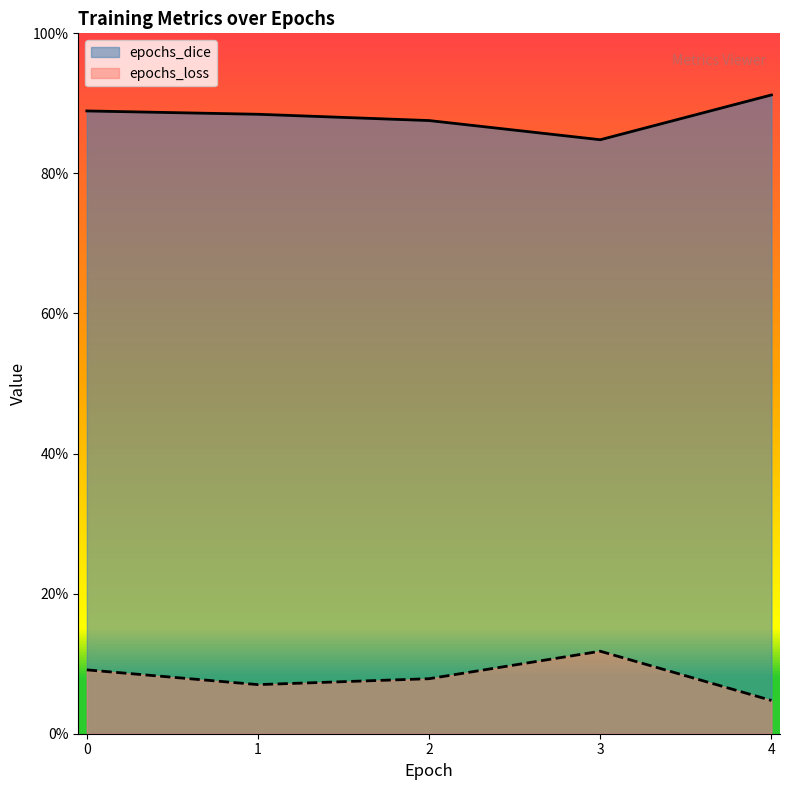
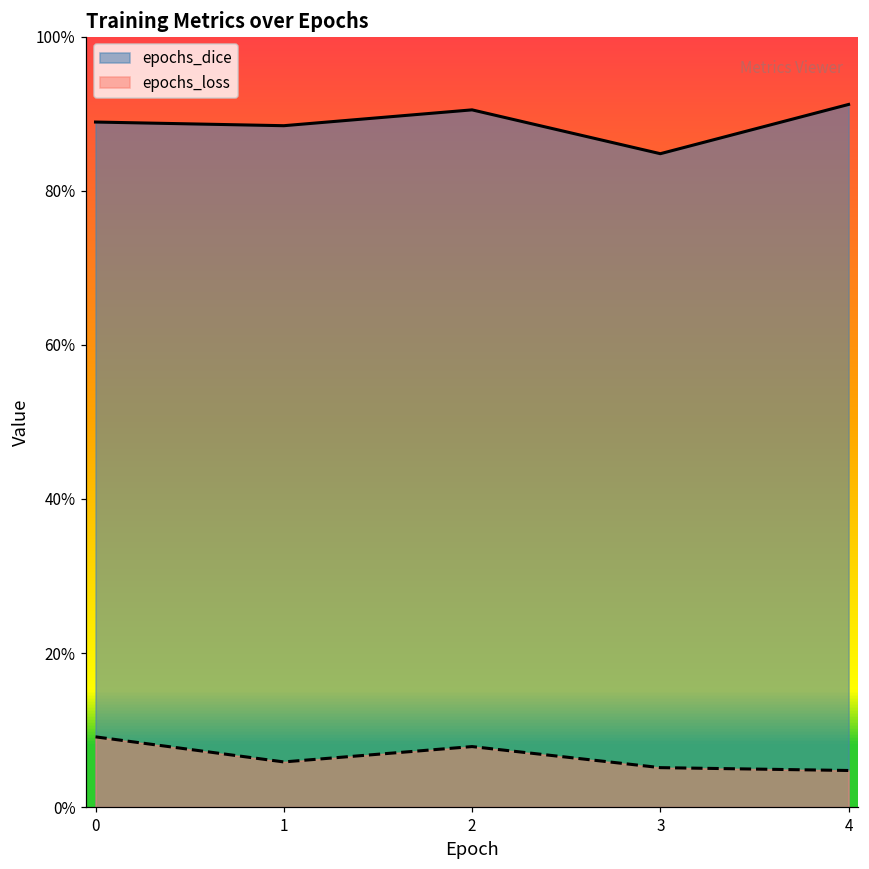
  {
    "epochs_dice": {
      "0": "89%",
      "1": "88%",
-     "2": "88%",
+     "2": "90%",
      "3": "85%",
      "4": "91%"
    },
    "epochs_loss": {
      "0": "9%",
-     "1": "7%",
+     "1": "6%",
      "2": "8%",
-     "3": "12%",
+     "3": "5%",
      "4": "5%"
    }
  }
